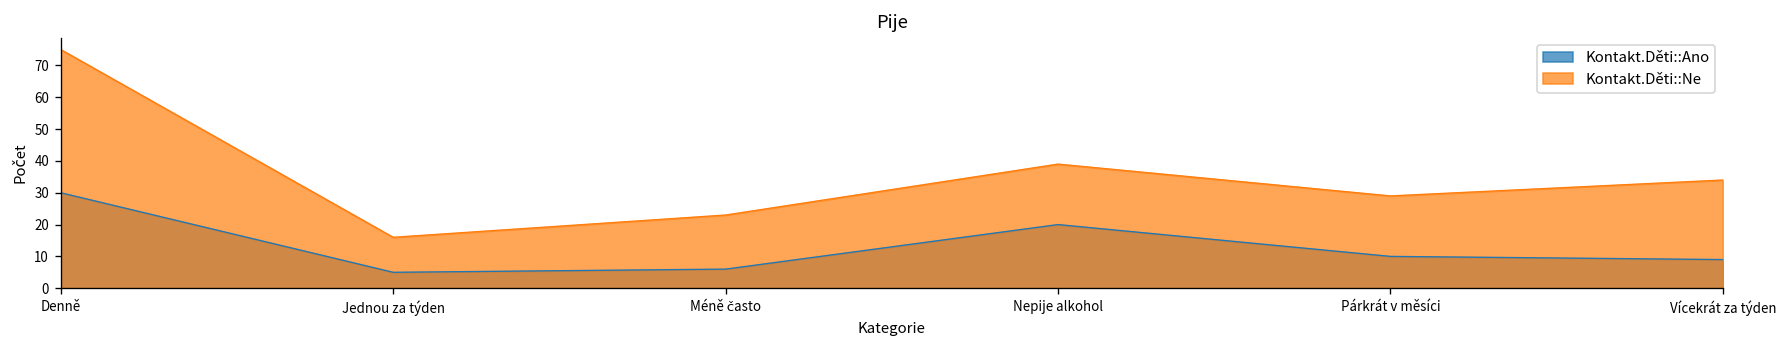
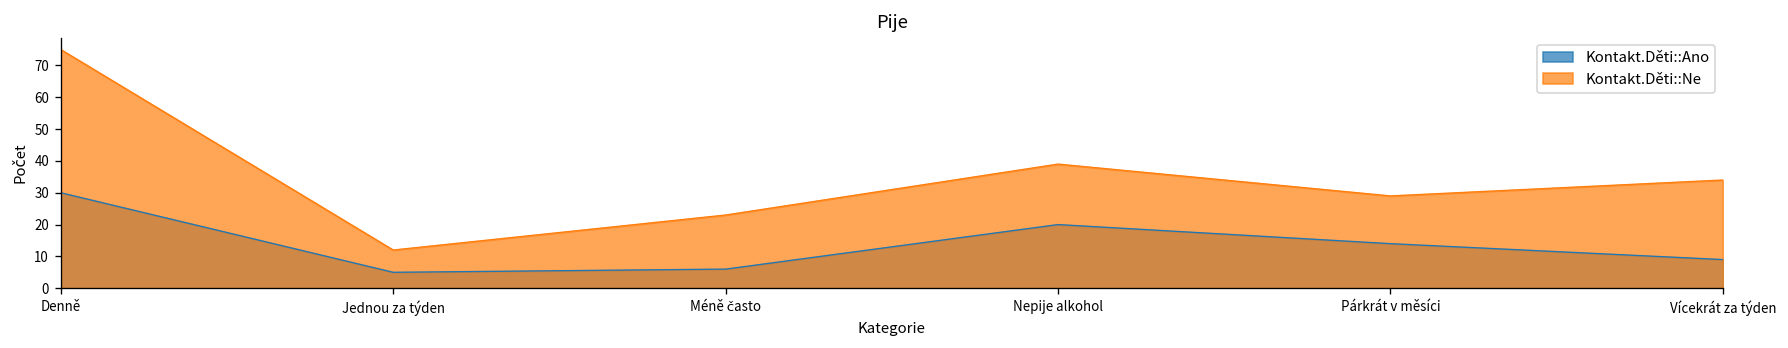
  {
    "Kontakt.Děti::Ano": {
      "Denně": 30,
      "Jednou za týden": 5,
      "Méně často": 6,
      "Nepije alkohol": 20,
-     "Párkrát v měsíci": 10,
+     "Párkrát v měsíci": 14,
      "Vícekrát za týden": 9
    },
    "Kontakt.Děti::Ne": {
      "Denně": 75,
-     "Jednou za týden": 16,
+     "Jednou za týden": 12,
      "Méně často": 23,
      "Nepije alkohol": 39,
      "Párkrát v měsíci": 29,
      "Vícekrát za týden": 34
    }
  }
